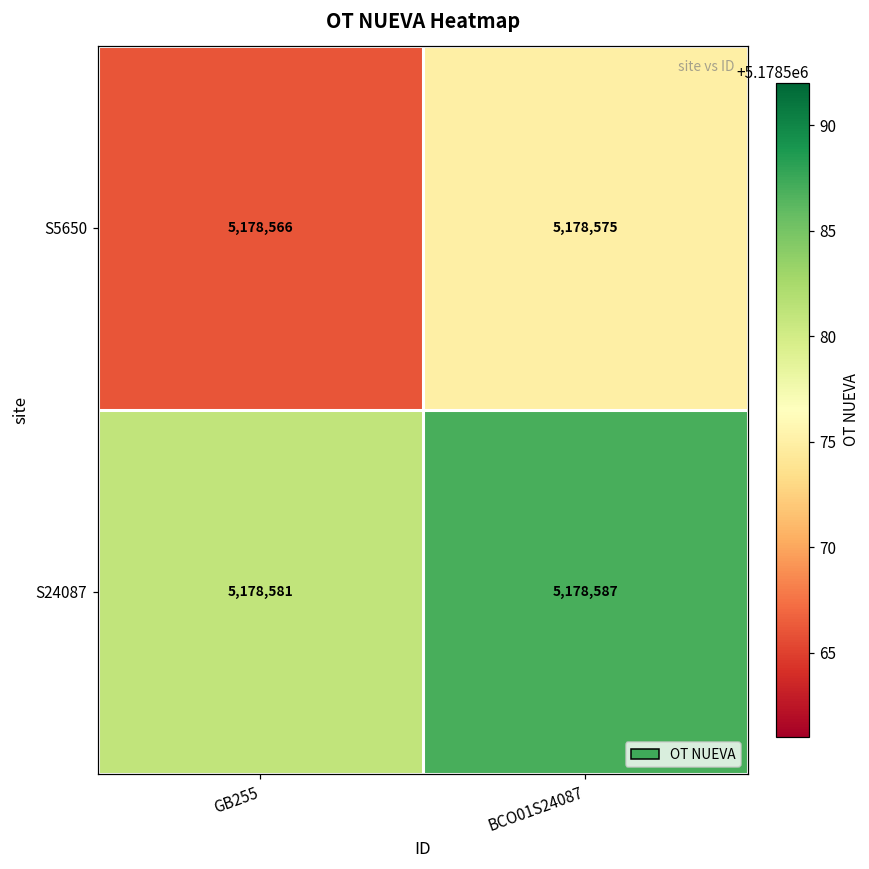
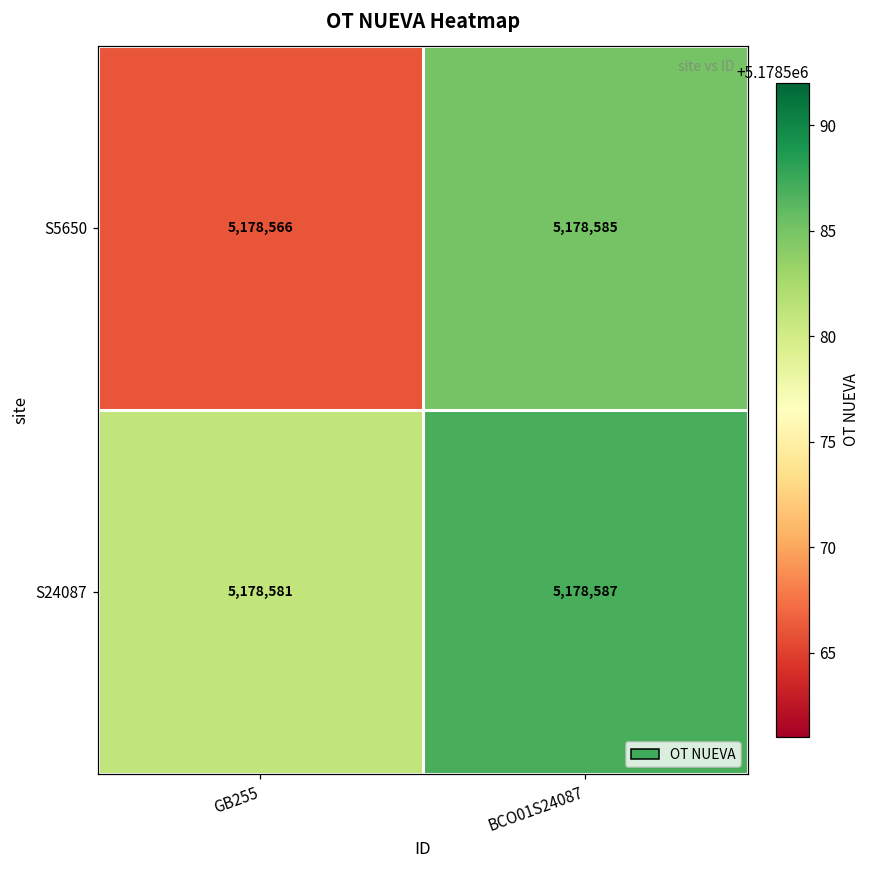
  {
    "S5650": {
      "GB255": "5,178,566",
-     "BCO01S24087": "5,178,575"
+     "BCO01S24087": "5,178,585"
    },
    "S24087": {
      "GB255": "5,178,581",
      "BCO01S24087": "5,178,587"
    }
  }
